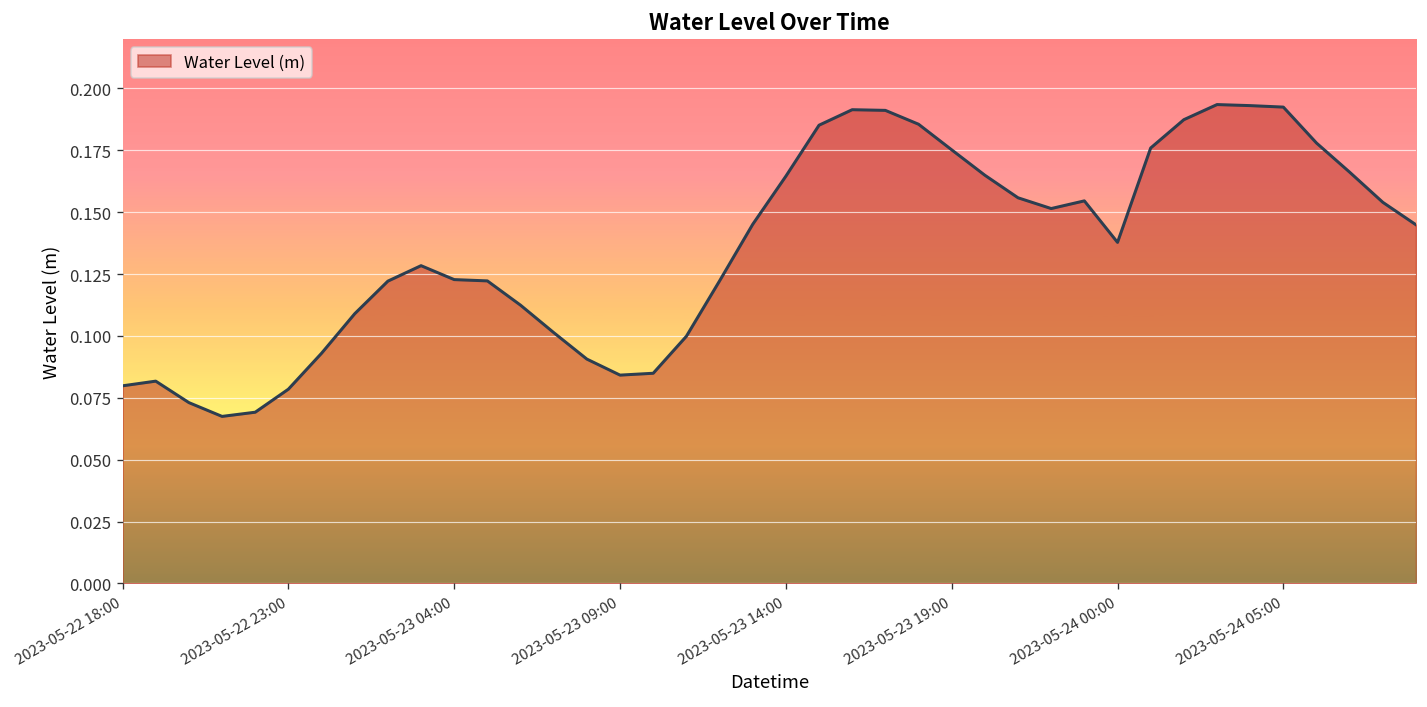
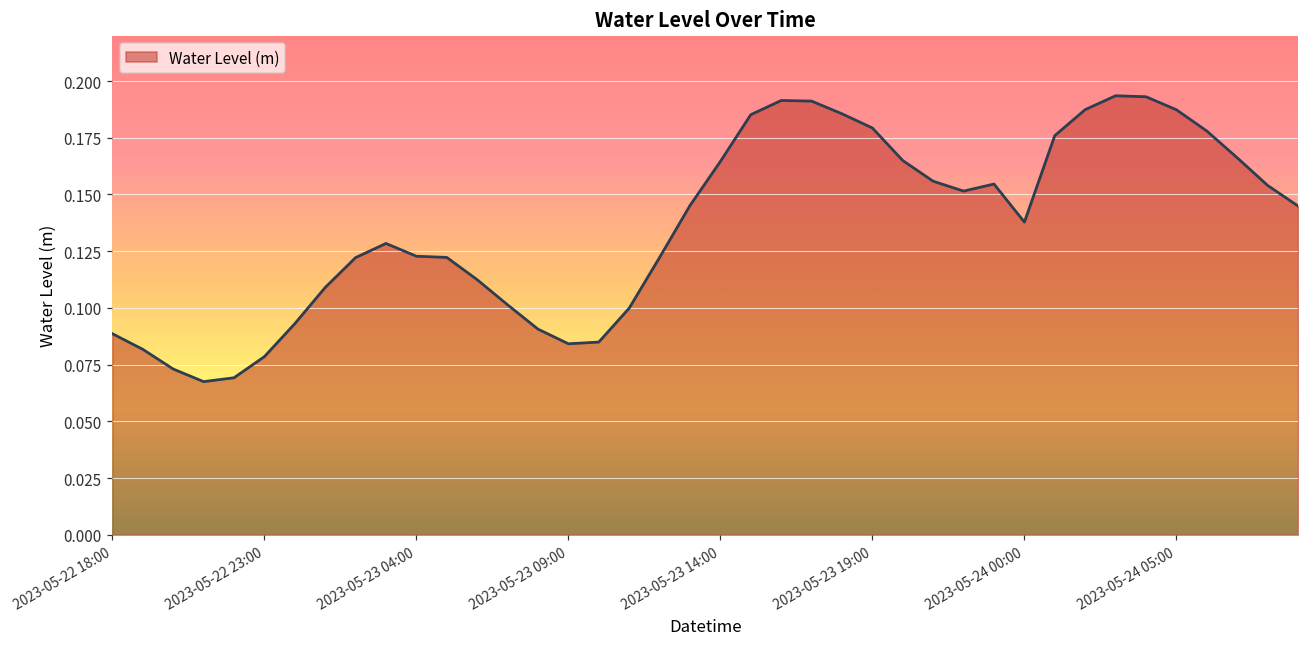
  {
-   "2023-05-22 18:00": 0.080,
+   "2023-05-22 18:00": 0.089,
    "2023-05-22 23:00": 0.078,
    "2023-05-23 04:00": 0.123,
    "2023-05-23 09:00": 0.084,
    "2023-05-23 14:00": 0.165,
-   "2023-05-23 19:00": 0.175,
+   "2023-05-23 19:00": 0.179,
    "2023-05-24 00:00": 0.138,
-   "2023-05-24 05:00": 0.192
+   "2023-05-24 05:00": 0.187
  }
